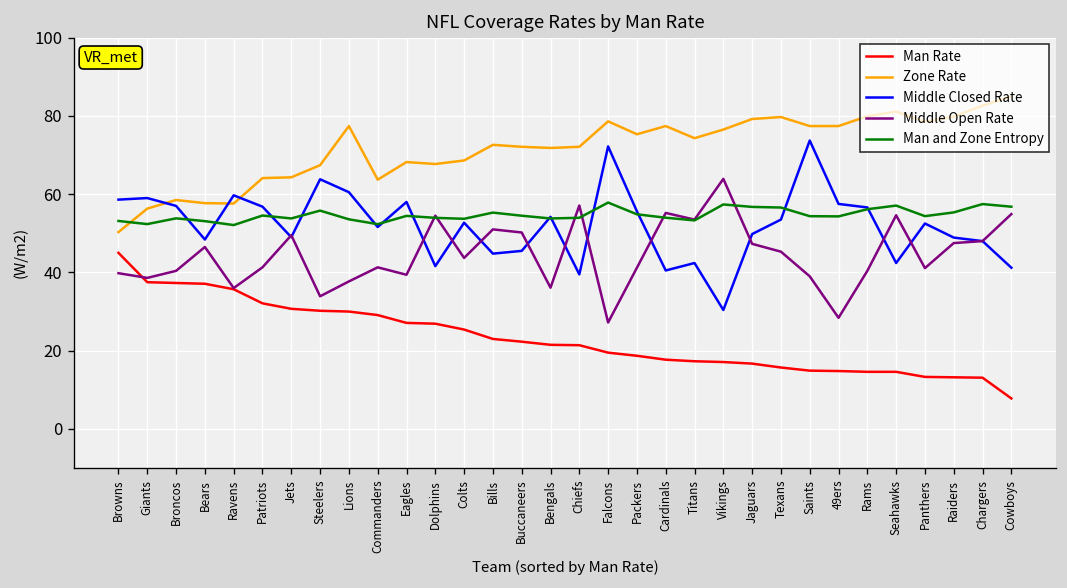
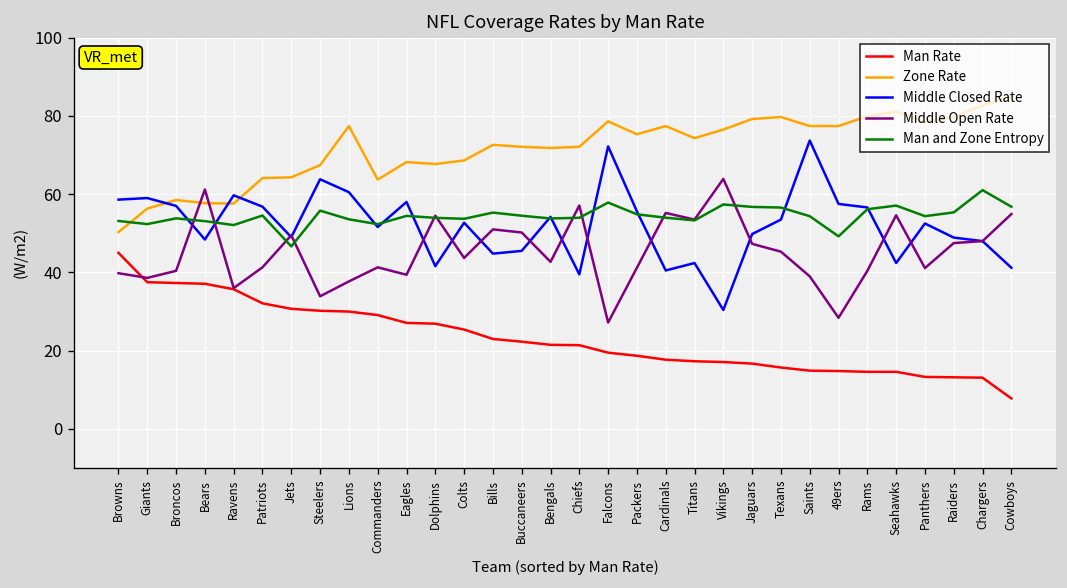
  {
    "Man Rate": {
      "Browns": 45,
      "Giants": 38,
      "Broncos": 37,
      "Bears": 37,
      "Patriots": 32,
      "Jets": 31,
      "Steelers": 30,
      "Lions": 30,
      "Commanders": 29,
      "Eagles": 27,
      "Dolphins": 27,
      "Colts": 25,
      "Bills": 23,
      "Buccaneers": 22,
      "Bengals": 22,
      "Chiefs": 21,
      "Falcons": 20,
      "Packers": 19,
      "Cardinals": 18,
      "Titans": 17,
      "Vikings": 17,
      "Jaguars": 17,
      "Texans": 16,
      "Saints": 15,
      "49ers": 15,
      "Rams": 15,
      "Seahawks": 15,
      "Panthers": 13,
      "Raiders": 13,
      "Chargers": 13,
      "Cowboys": 8
    },
    "Zone Rate": {
      "Browns": 50,
      "Giants": 56,
      "Broncos": 59,
      "Bears": 58,
      "Ravens": 58,
      "Patriots": 64,
      "Jets": 64,
      "Steelers": 67,
      "Lions": 77,
      "Commanders": 64,
      "Eagles": 68,
      "Dolphins": 68,
      "Colts": 69,
      "Bills": 73,
      "Buccaneers": 72,
      "Bengals": 72,
      "Chiefs": 72,
      "Falcons": 79,
      "Packers": 75,
      "Cardinals": 77,
      "Titans": 74,
      "Vikings": 77,
      "Jaguars": 79,
      "Texans": 80,
      "Saints": 77,
      "49ers": 77
    },
    "Middle Closed Rate": {
      "Browns": 59,
      "Giants": 59,
      "Broncos": 57,
      "Bears": 48,
      "Ravens": 60,
      "Patriots": 57,
      "Steelers": 64,
      "Lions": 61,
      "Eagles": 58,
      "Dolphins": 42,
      "Colts": 53,
      "Bills": 45,
      "Buccaneers": 46,
      "Chiefs": 40,
      "Falcons": 72,
      "Cardinals": 41,
      "Titans": 42,
      "Vikings": 30,
      "Jaguars": 50,
      "Texans": 54,
      "Saints": 74,
      "49ers": 58,
      "Seahawks": 42,
      "Panthers": 53,
      "Raiders": 49,
      "Cowboys": 41
    },
    "Middle Open Rate": {
      "Browns": 40,
      "Giants": 39,
      "Broncos": 40,
-     "Bears": 47,
+     "Bears": 61,
      "Patriots": 41,
      "Steelers": 34,
      "Lions": 38,
      "Commanders": 41,
      "Eagles": 39,
      "Colts": 44,
      "Bills": 51,
      "Buccaneers": 50,
-     "Bengals": 36,
+     "Bengals": 43,
      "Chiefs": 57,
      "Falcons": 27,
      "Packers": 41,
      "Cardinals": 55,
      "Vikings": 64,
      "Jaguars": 47,
      "Texans": 45,
      "Saints": 39,
      "49ers": 28,
      "Rams": 40,
      "Seahawks": 55,
      "Panthers": 41,
      "Raiders": 48,
      "Cowboys": 55
    },
    "Man and Zone Entropy": {
      "Browns": 53,
      "Giants": 52,
      "Broncos": 54,
      "Bears": 53,
      "Ravens": 52,
      "Patriots": 55,
-     "Jets": 54,
+     "Jets": 47,
      "Steelers": 56,
      "Lions": 54,
      "Eagles": 54,
      "Colts": 54,
      "Bills": 55,
      "Buccaneers": 54,
      "Chiefs": 54,
      "Falcons": 58,
      "Cardinals": 54,
      "Vikings": 57,
      "Jaguars": 57,
      "Texans": 57,
      "Saints": 54,
-     "49ers": 54,
+     "49ers": 49,
      "Seahawks": 57,
      "Panthers": 54,
      "Raiders": 55,
-     "Chargers": 57,
+     "Chargers": 61,
      "Cowboys": 57
    }
  }
